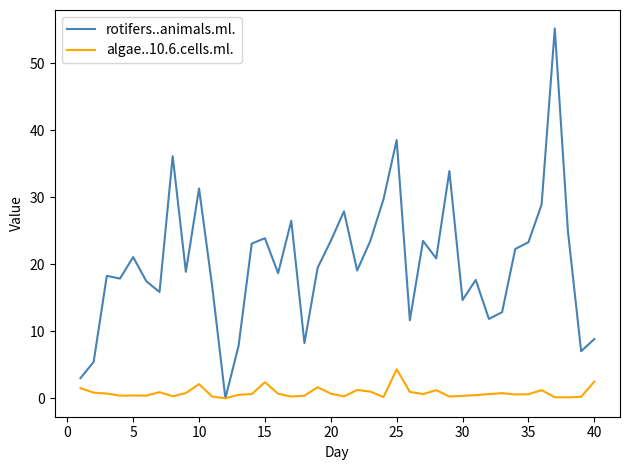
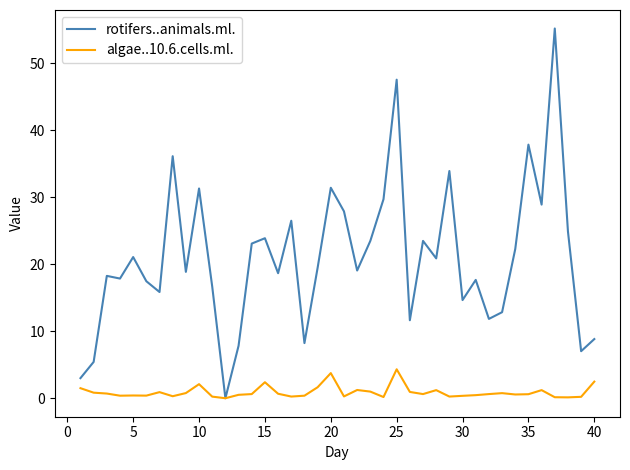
  {
    "rotifers..animals.ml.": {
      "5": 21,
      "10": 31,
      "15": 24,
-     "20": 23,
-     "25": 39,
+     "20": 31,
+     "25": 48,
      "30": 15,
-     "35": 23,
+     "35": 38,
      "40": 9
    },
    "algae..10.6.cells.ml.": {
      "5": 0,
      "10": 2,
      "15": 2,
-     "20": 1,
+     "20": 4,
      "25": 4,
      "30": 0,
      "35": 1,
      "40": 2
    }
  }
